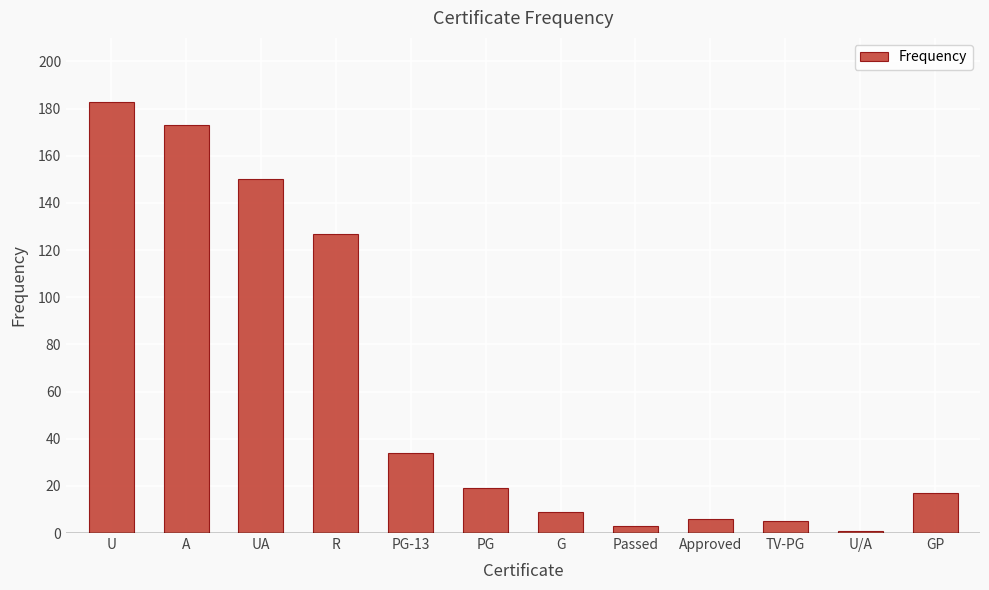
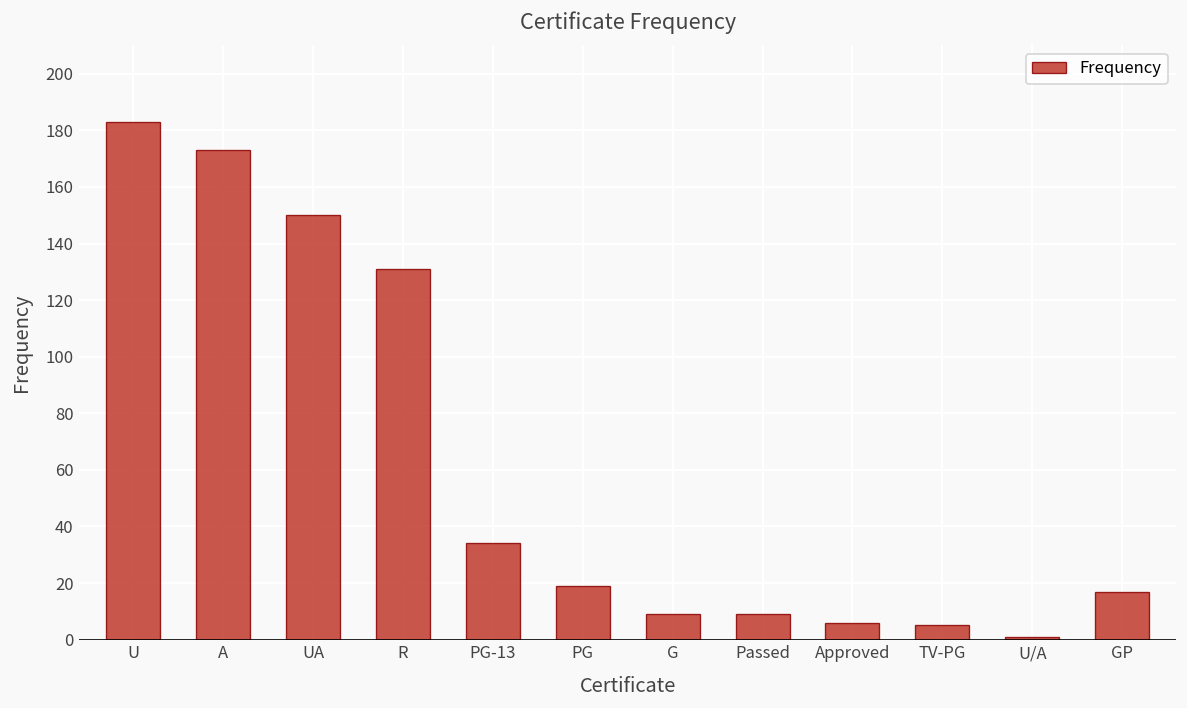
  {
    "U": 183,
    "A": 173,
    "UA": 150,
-   "R": 127,
+   "R": 131,
    "PG-13": 34,
    "PG": 19,
    "G": 9,
-   "Passed": 3,
+   "Passed": 9,
    "Approved": 6,
    "TV-PG": 5,
    "GP": 17
  }
